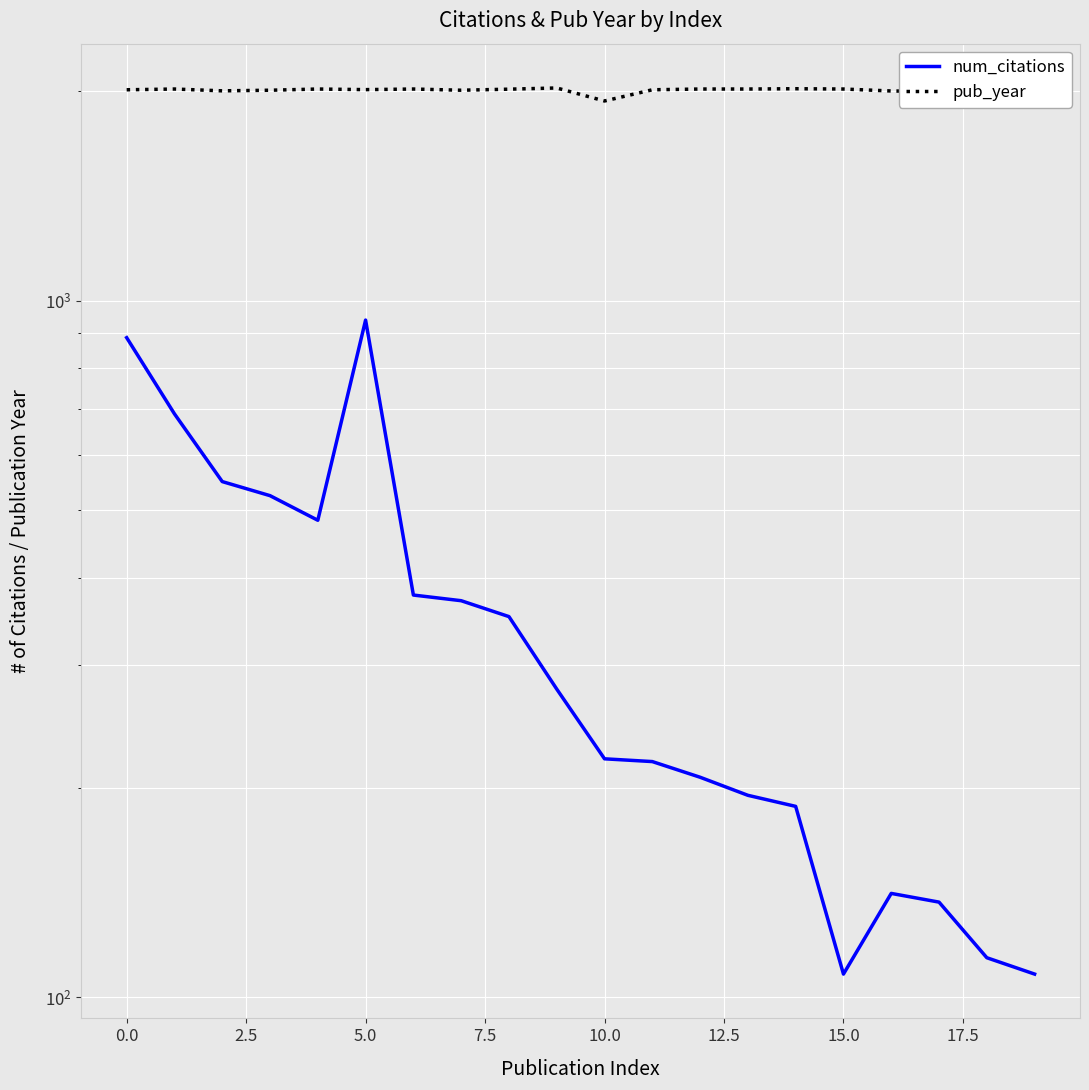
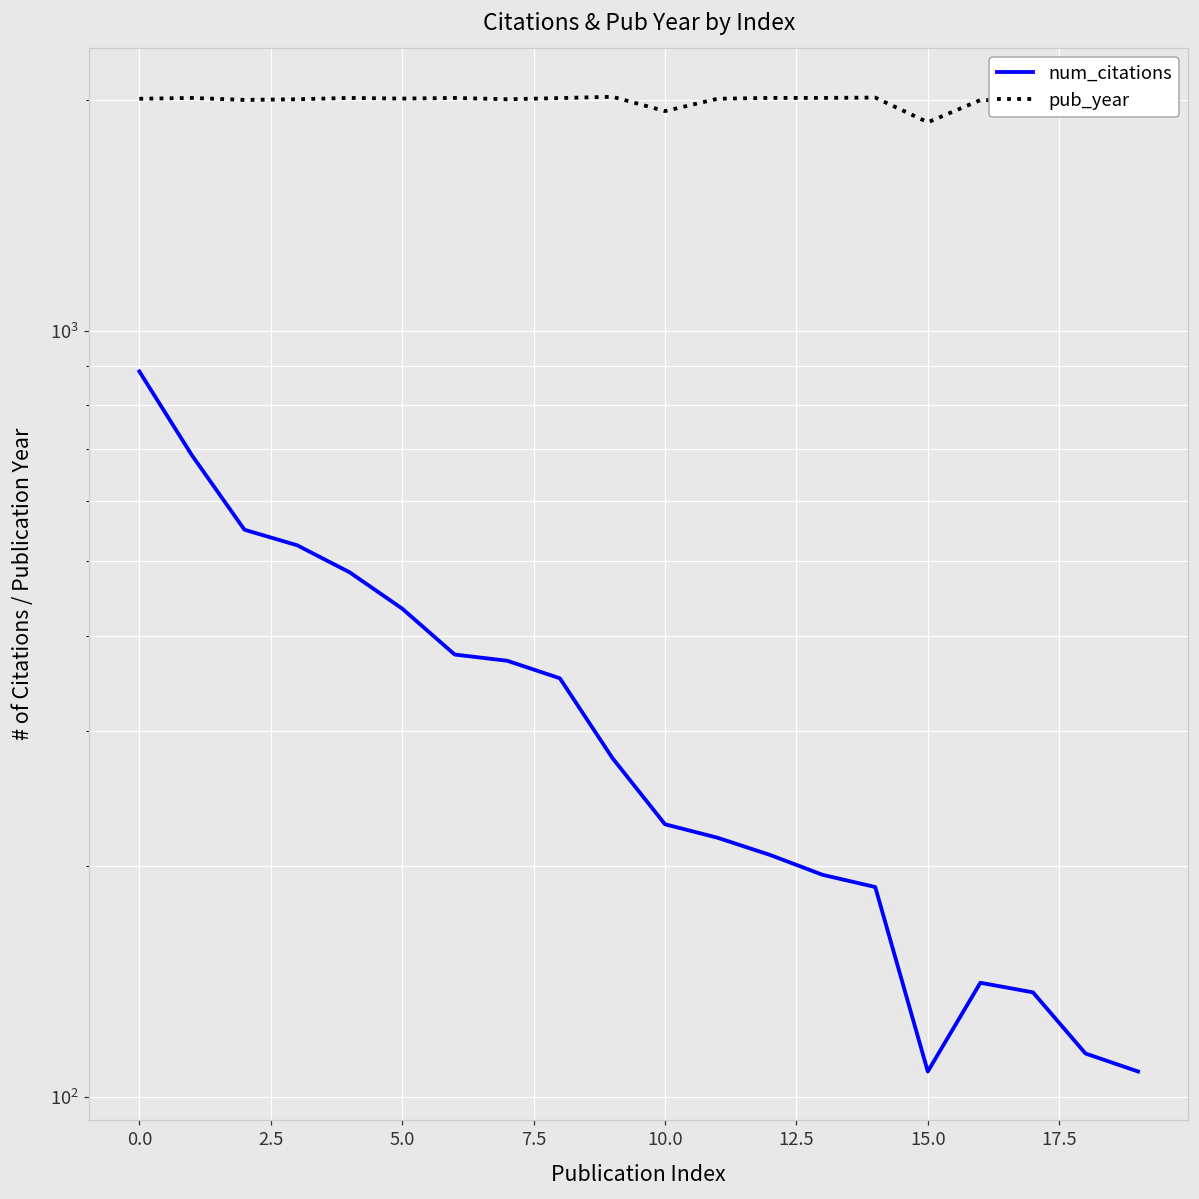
  {
    "num_citations": {
      "0.0": 890,
-     "5.0": 940,
-     "10.0": 220,
+     "5.0": 430,
+     "10.0": 227,
      "15.0": 108
    },
    "pub_year": {
      "0.0": 2010,
      "5.0": 2010,
      "10.0": 1940,
-     "15.0": 2010
+     "15.0": 1870
    }
  }
